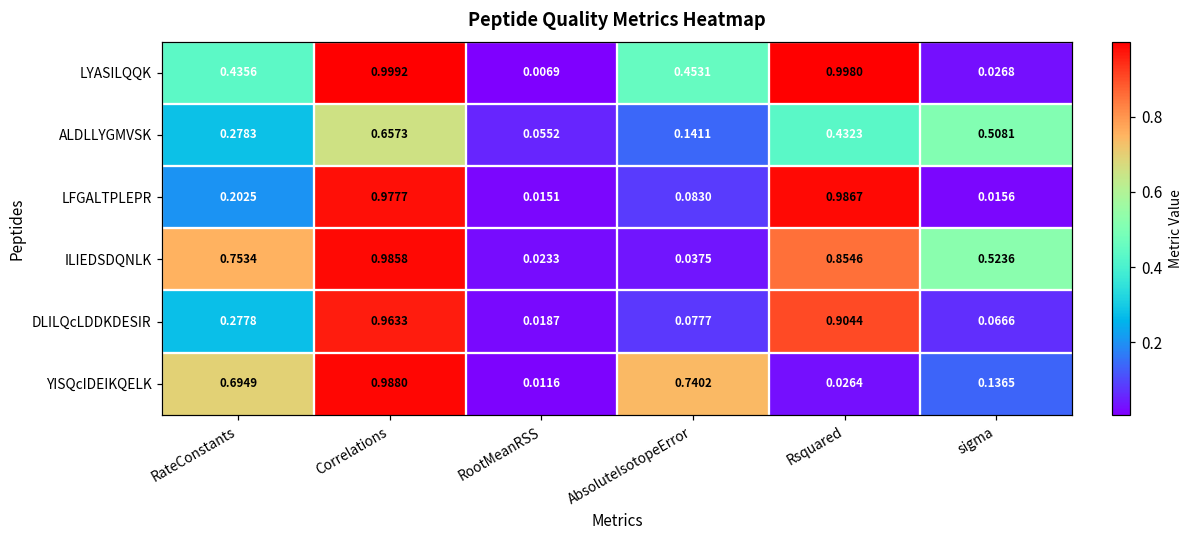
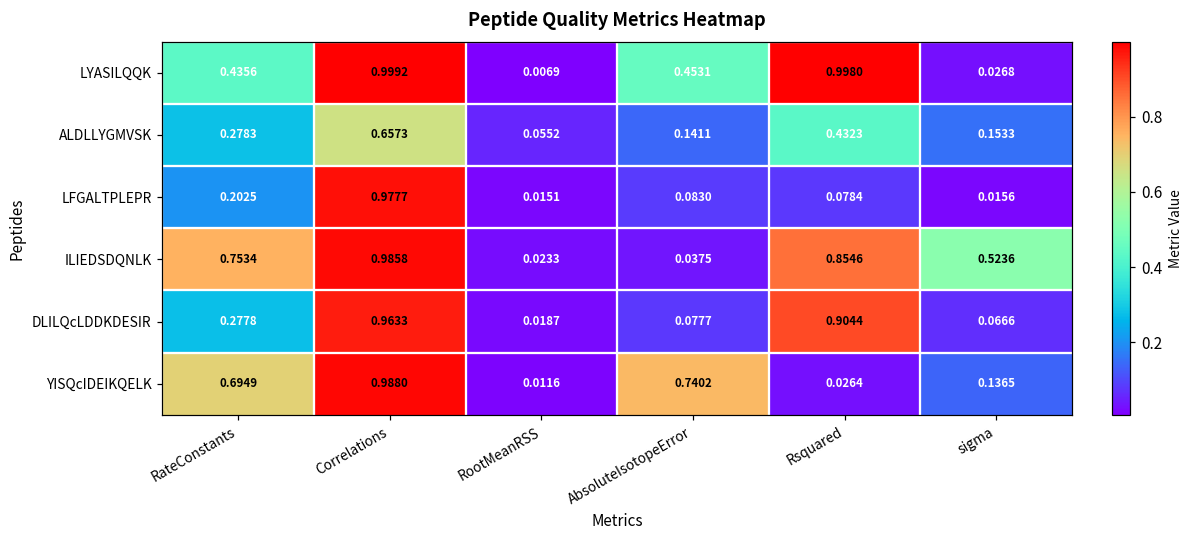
  {
    "LYASILQQK": {
      "RateConstants": 0.4356,
      "Correlations": 0.9992,
      "RootMeanRSS": 0.0069,
      "AbsoluteIsotopeError": 0.4531,
      "Rsquared": 0.9980,
      "sigma": 0.0268
    },
    "ALDLLYGMVSK": {
      "RateConstants": 0.2783,
      "Correlations": 0.6573,
      "RootMeanRSS": 0.0552,
      "AbsoluteIsotopeError": 0.1411,
      "Rsquared": 0.4323,
-     "sigma": 0.5081
+     "sigma": 0.1533
    },
    "LFGALTPLEPR": {
      "RateConstants": 0.2025,
      "Correlations": 0.9777,
      "RootMeanRSS": 0.0151,
      "AbsoluteIsotopeError": 0.0830,
-     "Rsquared": 0.9867,
+     "Rsquared": 0.0784,
      "sigma": 0.0156
    },
    "ILIEDSDQNLK": {
      "RateConstants": 0.7534,
      "Correlations": 0.9858,
      "RootMeanRSS": 0.0233,
      "AbsoluteIsotopeError": 0.0375,
      "Rsquared": 0.8546,
      "sigma": 0.5236
    },
    "DLILQcLDDKDESIR": {
      "RateConstants": 0.2778,
      "Correlations": 0.9633,
      "RootMeanRSS": 0.0187,
      "AbsoluteIsotopeError": 0.0777,
      "Rsquared": 0.9044,
      "sigma": 0.0666
    },
    "YISQcIDEIKQELK": {
      "RateConstants": 0.6949,
      "Correlations": 0.9880,
      "RootMeanRSS": 0.0116,
      "AbsoluteIsotopeError": 0.7402,
      "Rsquared": 0.0264,
      "sigma": 0.1365
    }
  }
